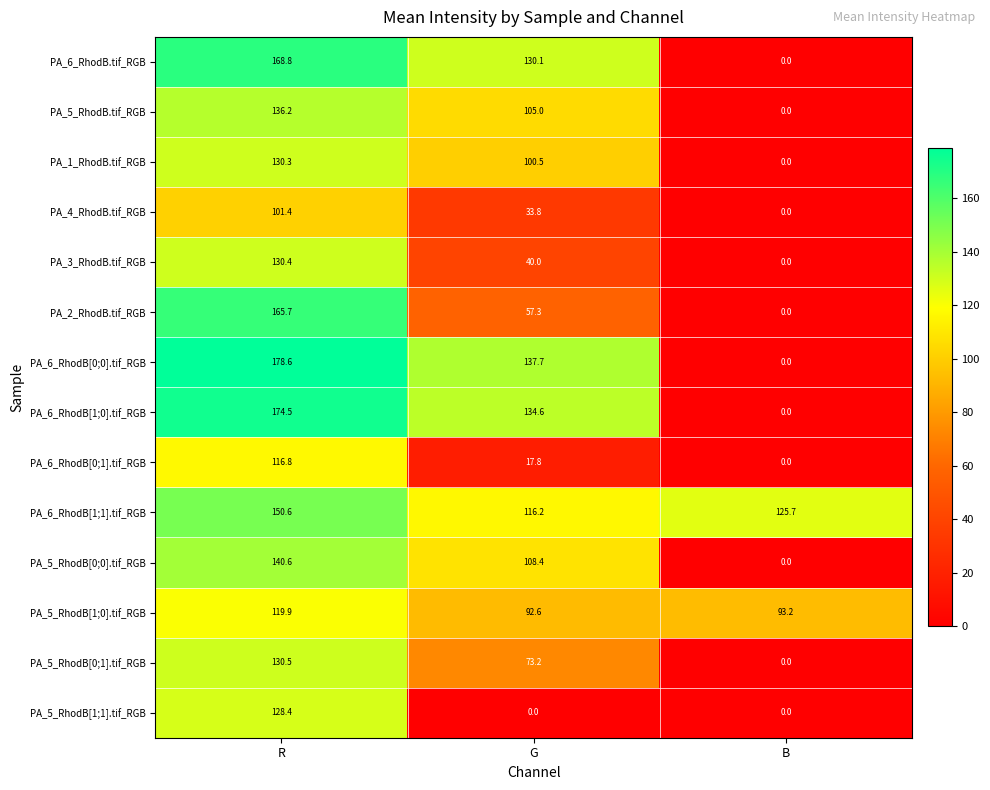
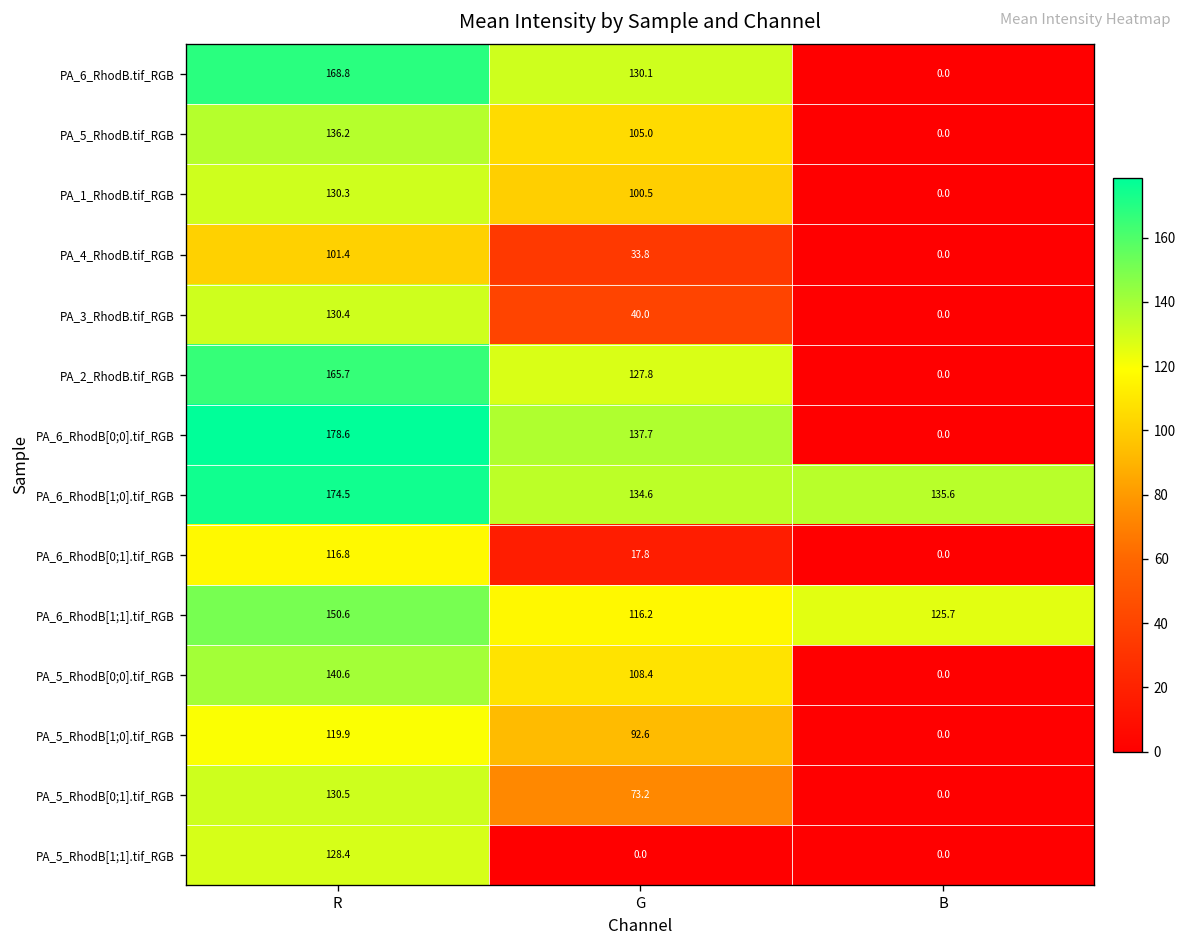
  {
    "PA_6_RhodB.tif_RGB": {
      "R": 168.8,
      "G": 130.1,
      "B": 0.0
    },
    "PA_5_RhodB.tif_RGB": {
      "R": 136.2,
      "G": 105.0,
      "B": 0.0
    },
    "PA_1_RhodB.tif_RGB": {
      "R": 130.3,
      "G": 100.5,
      "B": 0.0
    },
    "PA_4_RhodB.tif_RGB": {
      "R": 101.4,
      "G": 33.8,
      "B": 0.0
    },
    "PA_3_RhodB.tif_RGB": {
      "R": 130.4,
      "G": 40.0,
      "B": 0.0
    },
    "PA_2_RhodB.tif_RGB": {
      "R": 165.7,
-     "G": 57.3,
+     "G": 127.8,
      "B": 0.0
    },
    "PA_6_RhodB[0;0].tif_RGB": {
      "R": 178.6,
      "G": 137.7,
      "B": 0.0
    },
    "PA_6_RhodB[1;0].tif_RGB": {
      "R": 174.5,
      "G": 134.6,
-     "B": 0.0
+     "B": 135.6
    },
    "PA_6_RhodB[0;1].tif_RGB": {
      "R": 116.8,
      "G": 17.8,
      "B": 0.0
    },
    "PA_6_RhodB[1;1].tif_RGB": {
      "R": 150.6,
      "G": 116.2,
      "B": 125.7
    },
    "PA_5_RhodB[0;0].tif_RGB": {
      "R": 140.6,
      "G": 108.4,
      "B": 0.0
    },
    "PA_5_RhodB[1;0].tif_RGB": {
      "R": 119.9,
      "G": 92.6,
-     "B": 93.2
+     "B": 0.0
    },
    "PA_5_RhodB[0;1].tif_RGB": {
      "R": 130.5,
      "G": 73.2,
      "B": 0.0
    },
    "PA_5_RhodB[1;1].tif_RGB": {
      "R": 128.4,
      "G": 0.0,
      "B": 0.0
    }
  }
